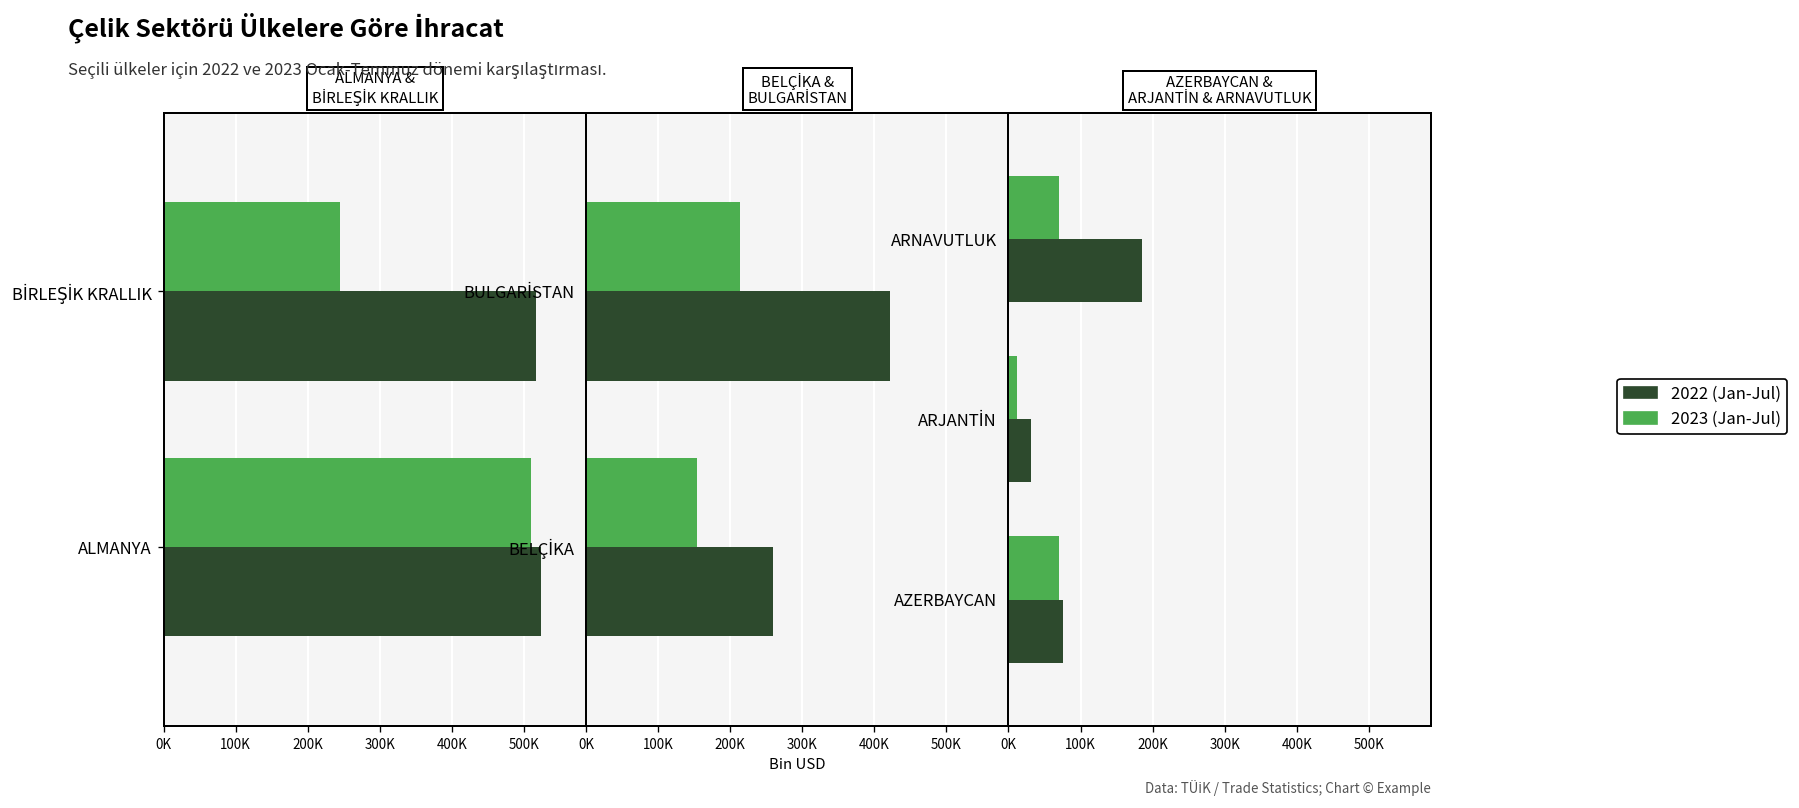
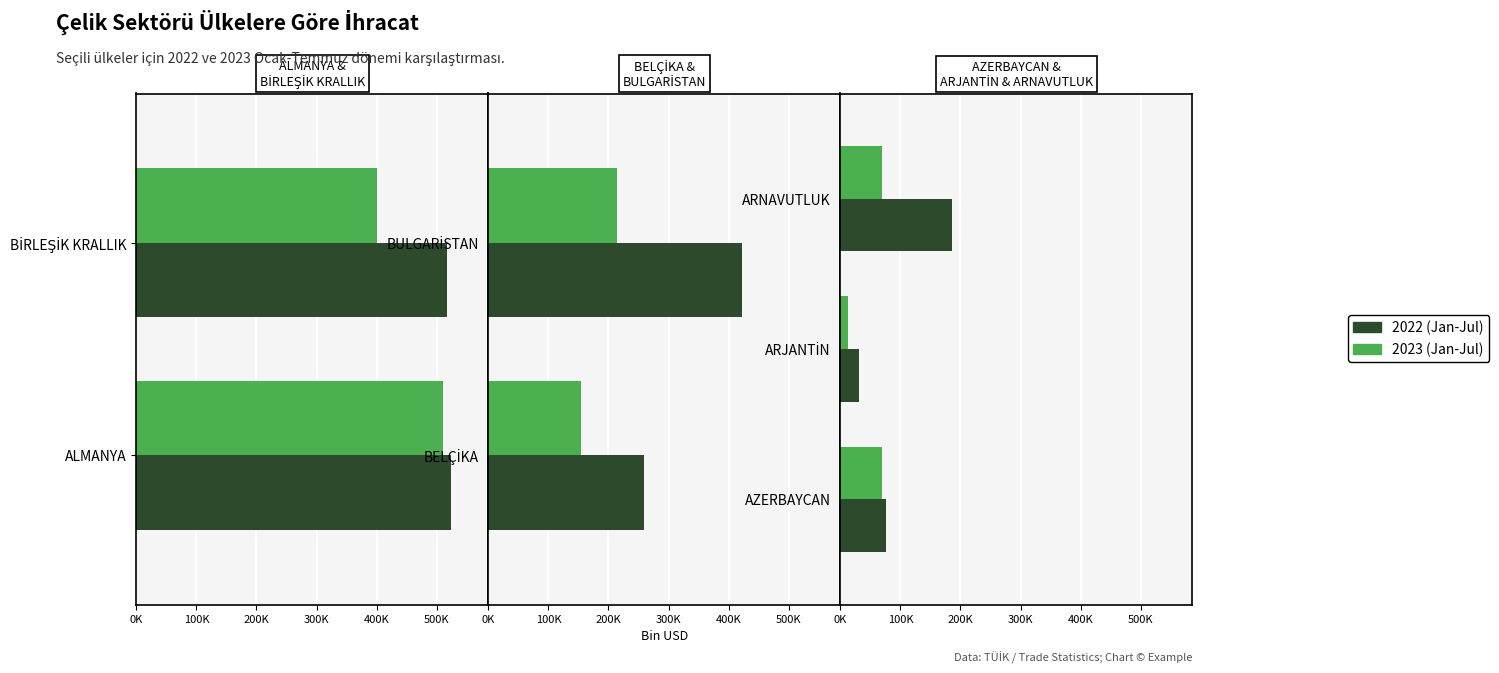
  {
    "ALMANYA & BİRLEŞİK KRALLIK": {
      "2023 (Jan-Jul)": {
-       "BİRLEŞİK KRALLIK": 240000,
+       "BİRLEŞİK KRALLIK": 400000,
        "ALMANYA": 510000
      },
      "2022 (Jan-Jul)": {
        "BİRLEŞİK KRALLIK": 520000,
        "ALMANYA": 520000
      }
    }
  }
